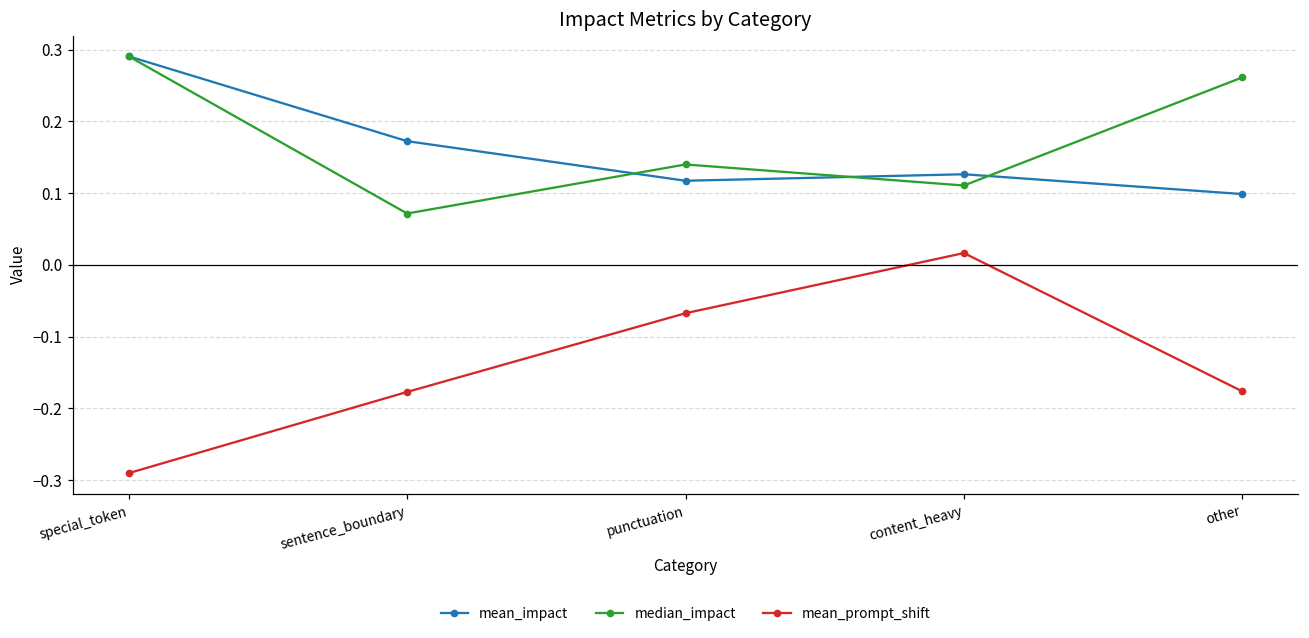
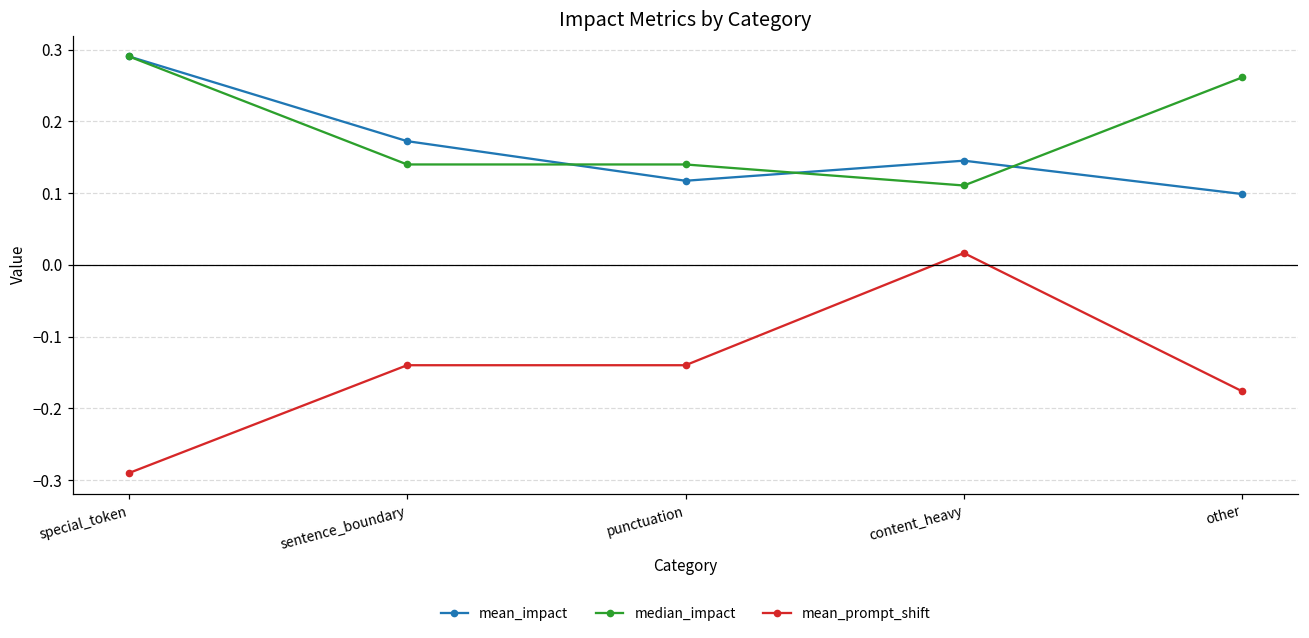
  {
    "mean_impact": {
      "sentence_boundary": 0.17,
      "punctuation": 0.12,
-     "content_heavy": 0.13,
+     "content_heavy": 0.15,
      "other": 0.10
    },
    "median_impact": {
-     "sentence_boundary": 0.07,
+     "sentence_boundary": 0.14,
      "punctuation": 0.14,
      "content_heavy": 0.11,
      "other": 0.26
    },
    "mean_prompt_shift": {
      "special_token": -0.29,
-     "sentence_boundary": -0.18,
-     "punctuation": -0.07,
+     "sentence_boundary": -0.14,
+     "punctuation": -0.14,
      "content_heavy": 0.02,
      "other": -0.18
    }
  }
